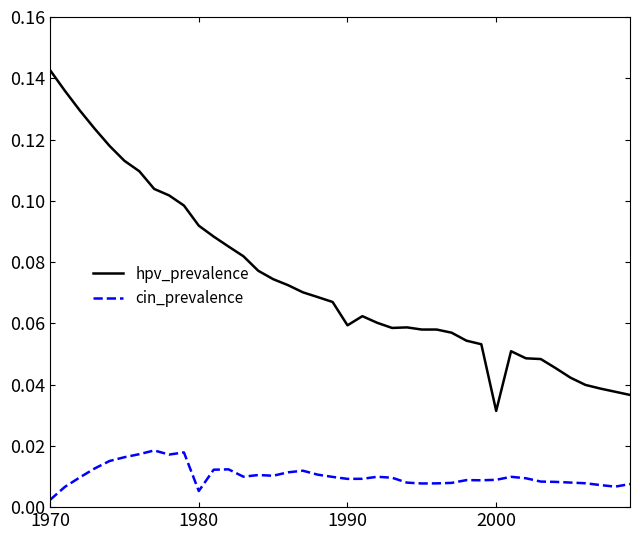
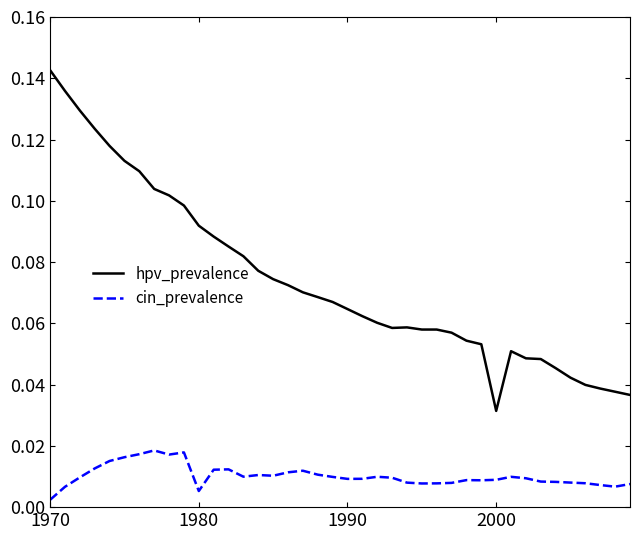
  {
    "hpv_prevalence": {
      "1970": 0.143,
      "1980": 0.092,
-     "1990": 0.059,
+     "1990": 0.065,
      "2000": 0.031
    },
    "cin_prevalence": {
      "1970": 0.002,
      "1980": 0.005,
      "1990": 0.009,
      "2000": 0.009
    }
  }
